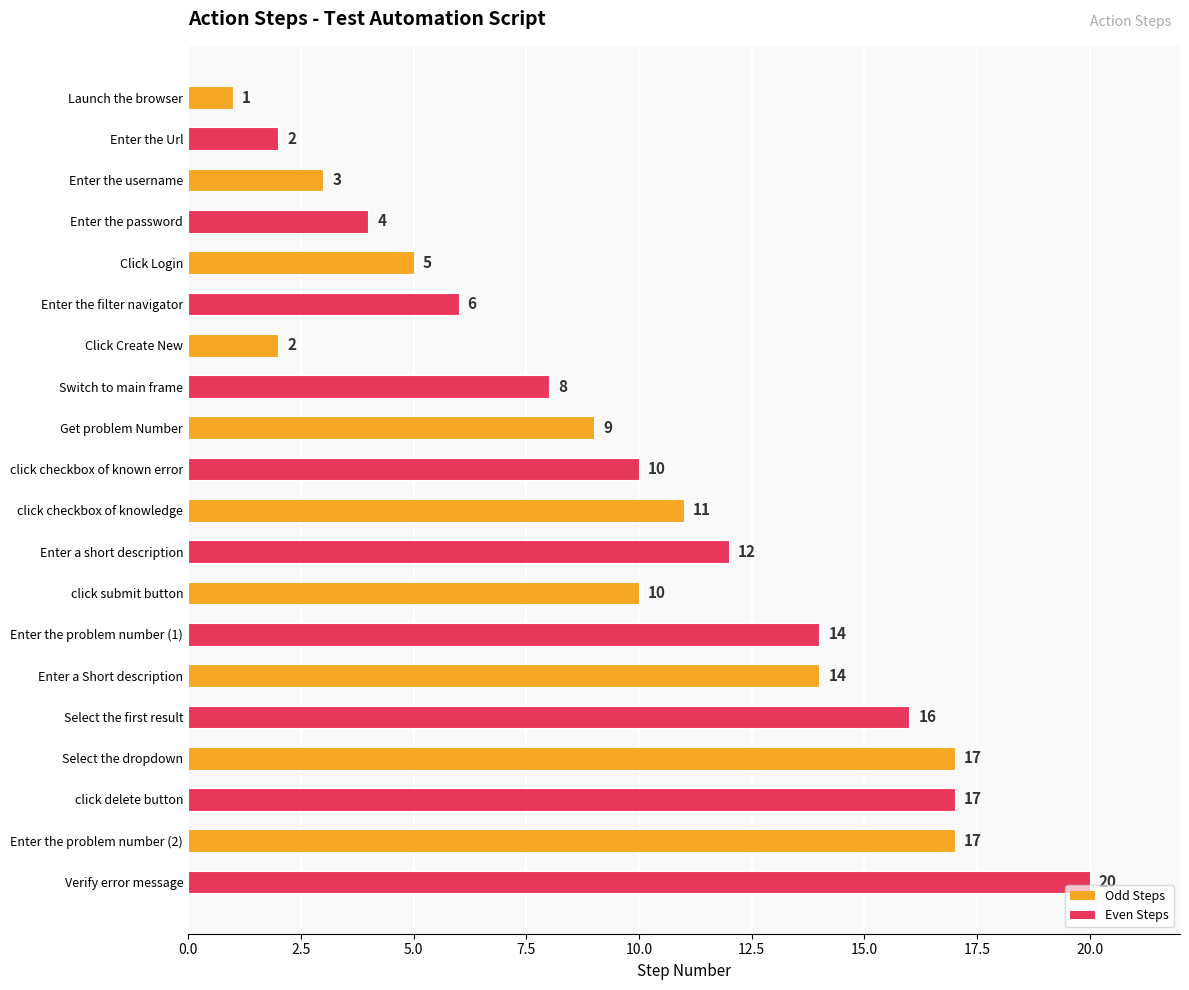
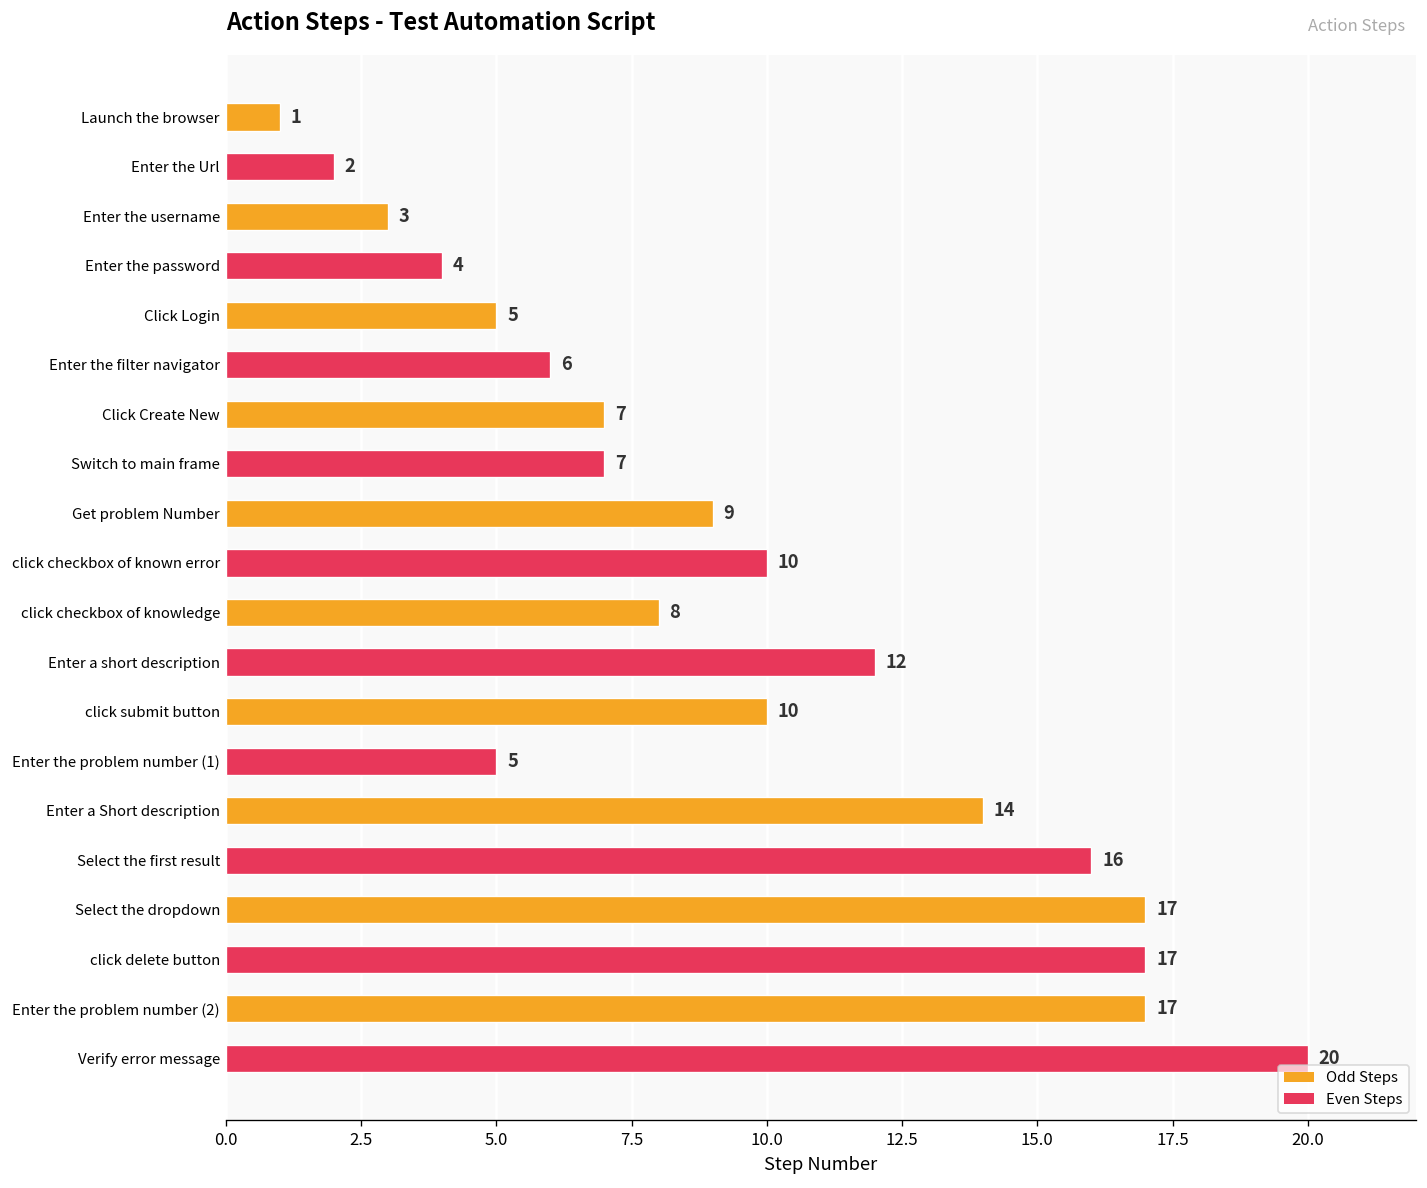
  {
    "Launch the browser": 1,
    "Enter the Url": 2,
    "Enter the username": 3,
    "Enter the password": 4,
    "Click Login": 5,
    "Enter the filter navigator": 6,
-   "Click Create New": 2,
-   "Switch to main frame": 8,
+   "Click Create New": 7,
+   "Switch to main frame": 7,
    "Get problem Number": 9,
    "click checkbox of known error": 10,
-   "click checkbox of knowledge": 11,
+   "click checkbox of knowledge": 8,
    "Enter a short description": 12,
    "click submit button": 10,
-   "Enter the problem number (1)": 14,
+   "Enter the problem number (1)": 5,
    "Enter a Short description": 14,
    "Select the first result": 16,
    "Select the dropdown": 17,
    "click delete button": 17,
    "Enter the problem number (2)": 17
  }
